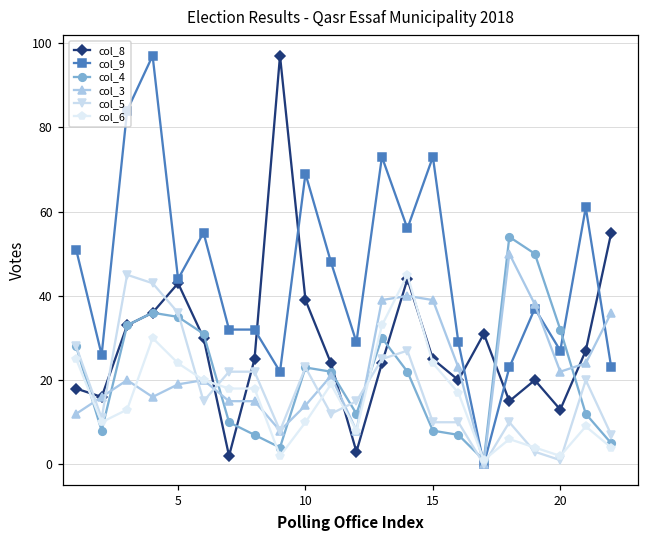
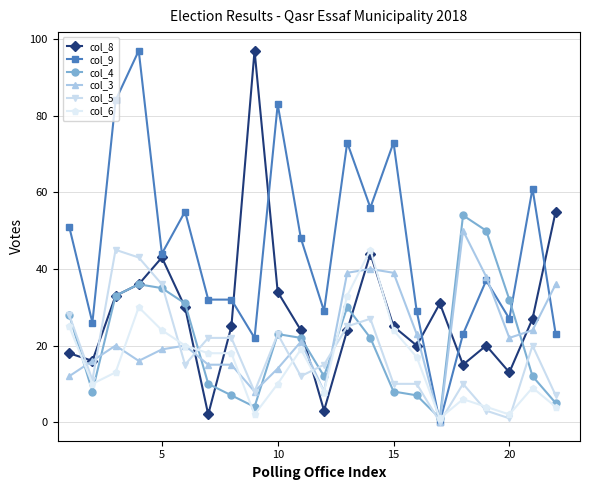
  {
    "col_8": {
      "5": 43,
-     "10": 39,
+     "10": 34,
      "15": 25,
      "20": 13
    },
    "col_9": {
      "5": 44,
-     "10": 69,
+     "10": 83,
      "15": 73,
      "20": 27
    }
  }
